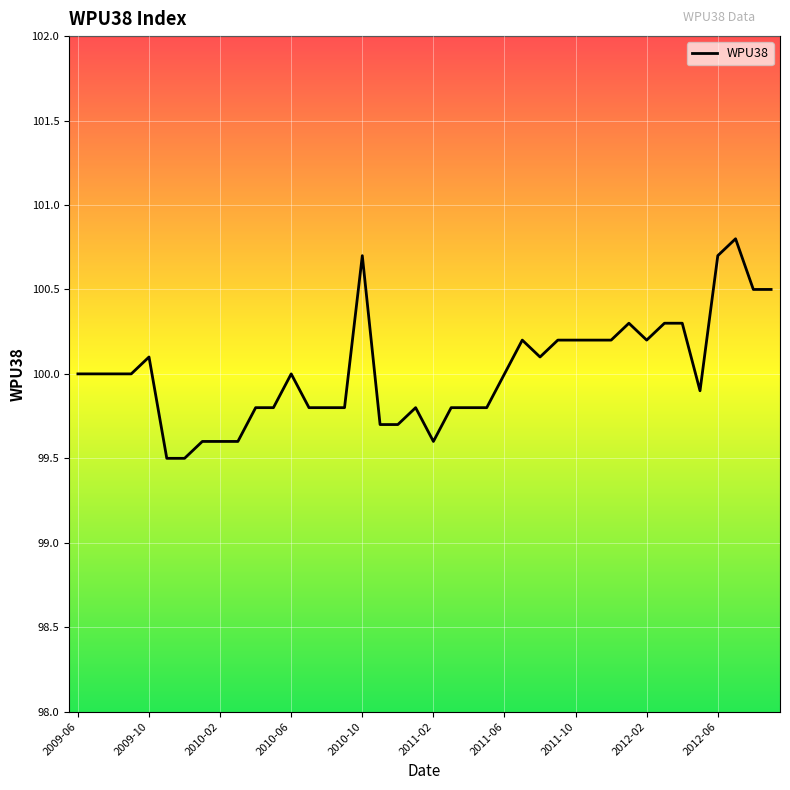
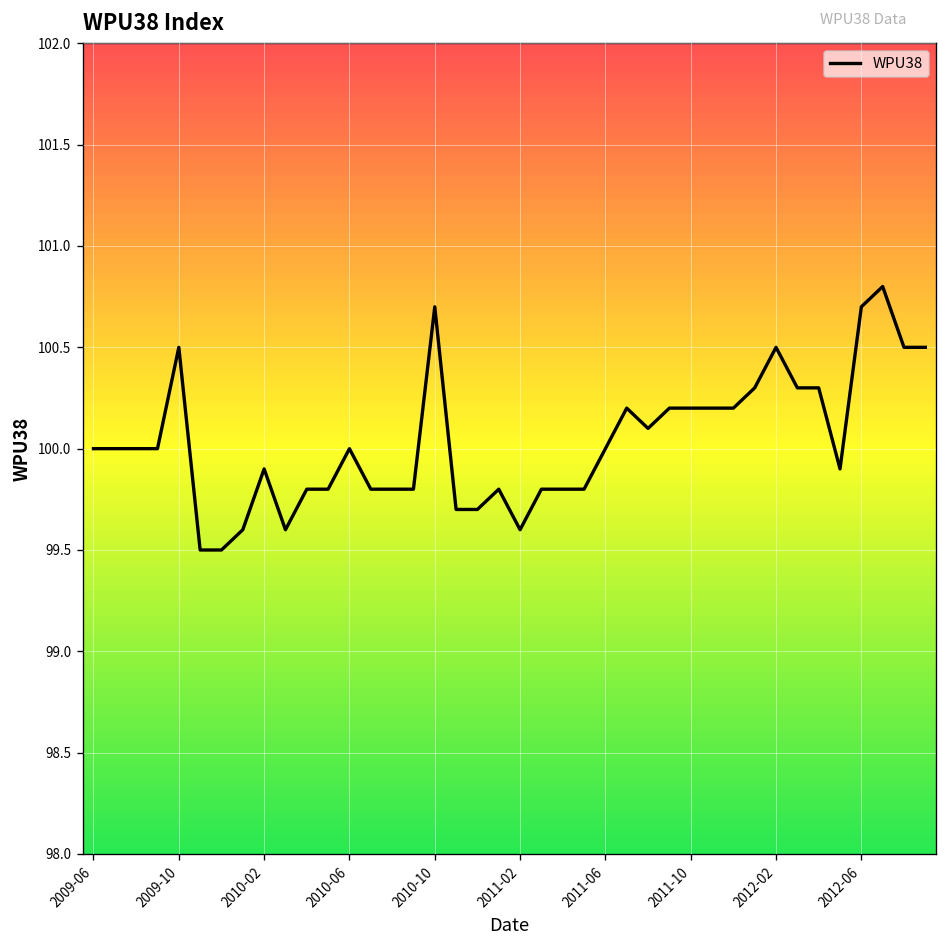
  {
    "2009-06": 100.0,
-   "2009-10": 100.1,
-   "2010-02": 99.6,
+   "2009-10": 100.5,
+   "2010-02": 99.9,
    "2010-06": 100.0,
    "2010-10": 100.7,
    "2011-02": 99.6,
    "2011-06": 100.0,
    "2011-10": 100.2,
-   "2012-02": 100.2,
+   "2012-02": 100.5,
    "2012-06": 100.7
  }
